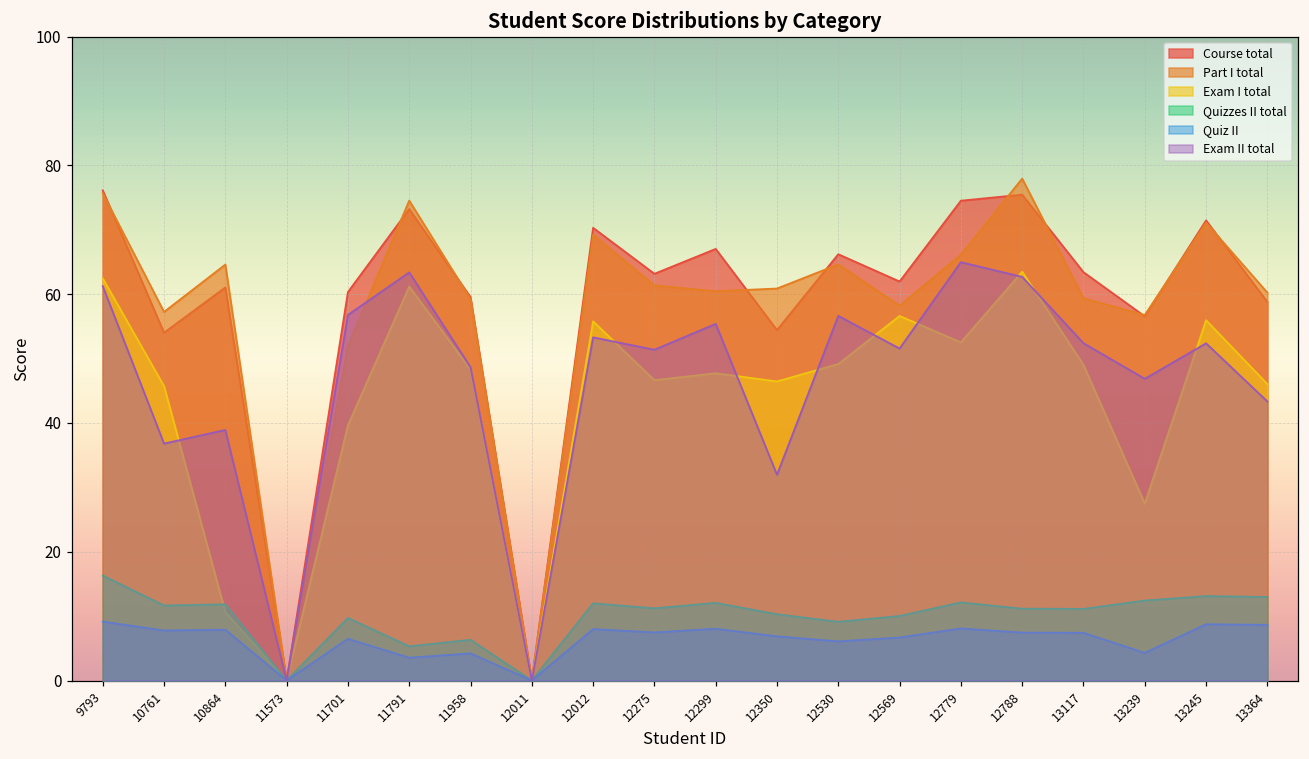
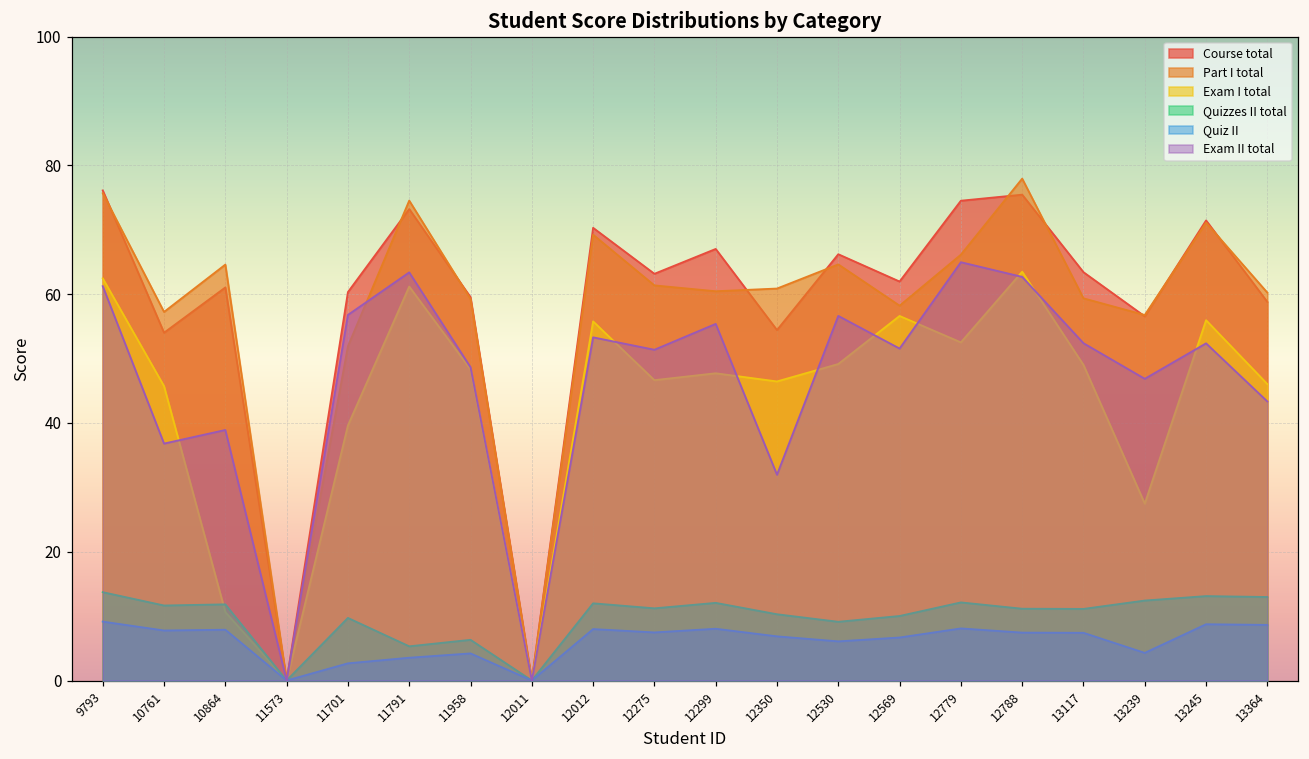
  {
    "Exam I total": {
      "9793": 62,
      "10761": 46,
      "10864": 11,
      "11701": 40,
      "11791": 61,
      "12012": 56,
      "12275": 47,
      "12299": 48,
      "12350": 46,
      "12530": 49,
      "12569": 57,
      "12779": 53,
      "12788": 63,
      "13117": 49,
      "13239": 27,
      "13245": 56,
      "13364": 46
    },
    "Quizzes II total": {
-     "9793": 16,
+     "9793": 14,
      "10761": 12,
      "10864": 12,
      "11701": 10,
      "11791": 5,
      "11958": 6,
      "12012": 12,
      "12275": 11,
      "12299": 12,
      "12350": 10,
      "12530": 9,
      "12569": 10,
      "12779": 12,
      "12788": 11,
      "13117": 11,
      "13239": 12,
      "13245": 13,
      "13364": 13
    },
    "Quiz II": {
      "9793": 9,
      "10761": 8,
      "10864": 8,
-     "11701": 6,
+     "11701": 3,
      "11791": 4,
      "11958": 4,
      "12012": 8,
      "12275": 7,
      "12299": 8,
      "12350": 7,
      "12530": 6,
      "12569": 7,
      "12779": 8,
      "12788": 7,
      "13117": 7,
      "13239": 4,
      "13245": 9,
      "13364": 9
    },
    "Exam II total": {
      "9793": 61,
      "10761": 37,
      "10864": 39,
      "11701": 57,
      "11791": 63,
      "12012": 53,
      "12275": 51,
      "12299": 55,
      "12350": 32,
      "12530": 57,
      "12569": 52,
      "12779": 65,
      "12788": 63,
      "13117": 52,
      "13239": 47,
      "13245": 52,
      "13364": 43
    }
  }
